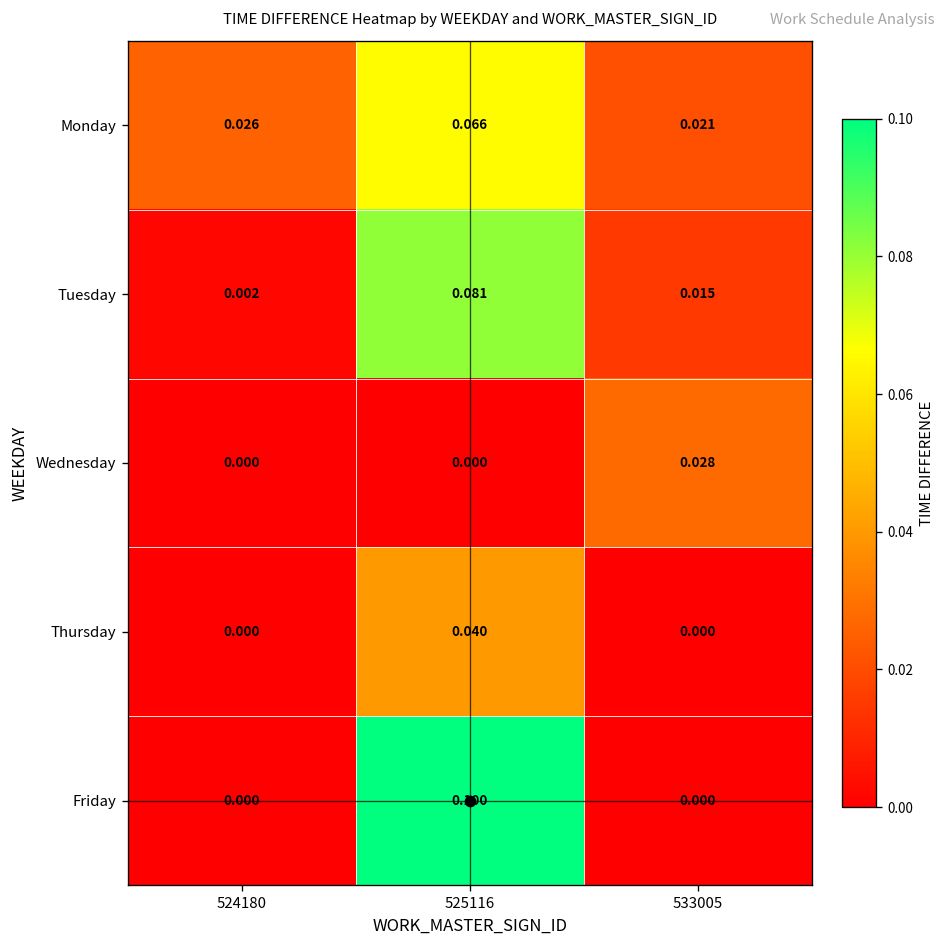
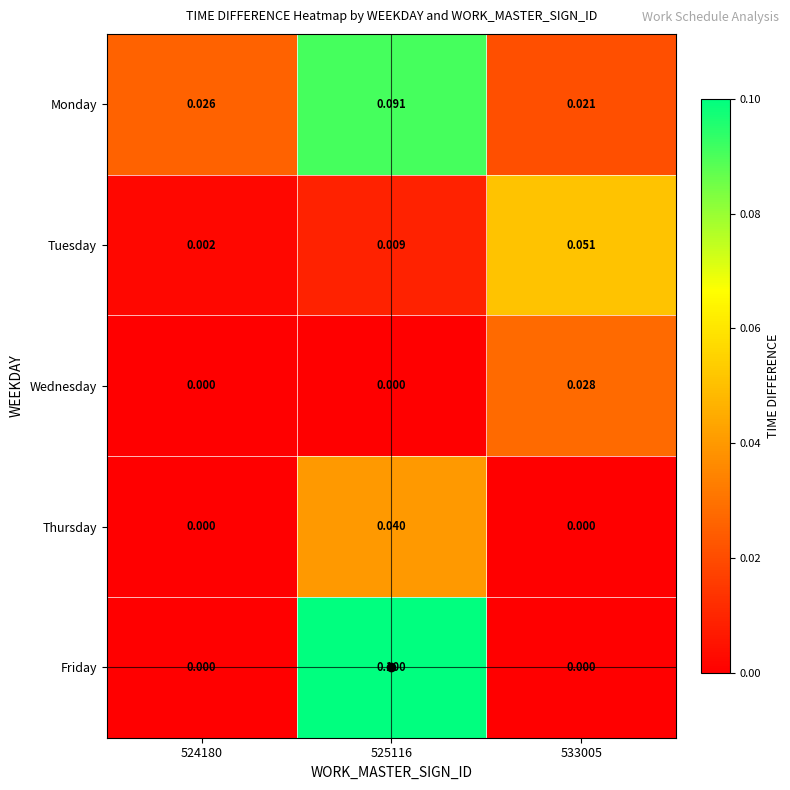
  {
    "Monday": {
      "524180": 0.026,
-     "525116": 0.066,
+     "525116": 0.091,
      "533005": 0.021
    },
    "Tuesday": {
      "524180": 0.002,
-     "525116": 0.081,
-     "533005": 0.015
+     "525116": 0.009,
+     "533005": 0.051
    },
    "Wednesday": {
      "524180": 0.000,
      "525116": 0.000,
      "533005": 0.028
    },
    "Thursday": {
      "524180": 0.000,
      "525116": 0.040,
      "533005": 0.000
    },
    "Friday": {
      "524180": 0.000,
      "533005": 0.000
    }
  }
